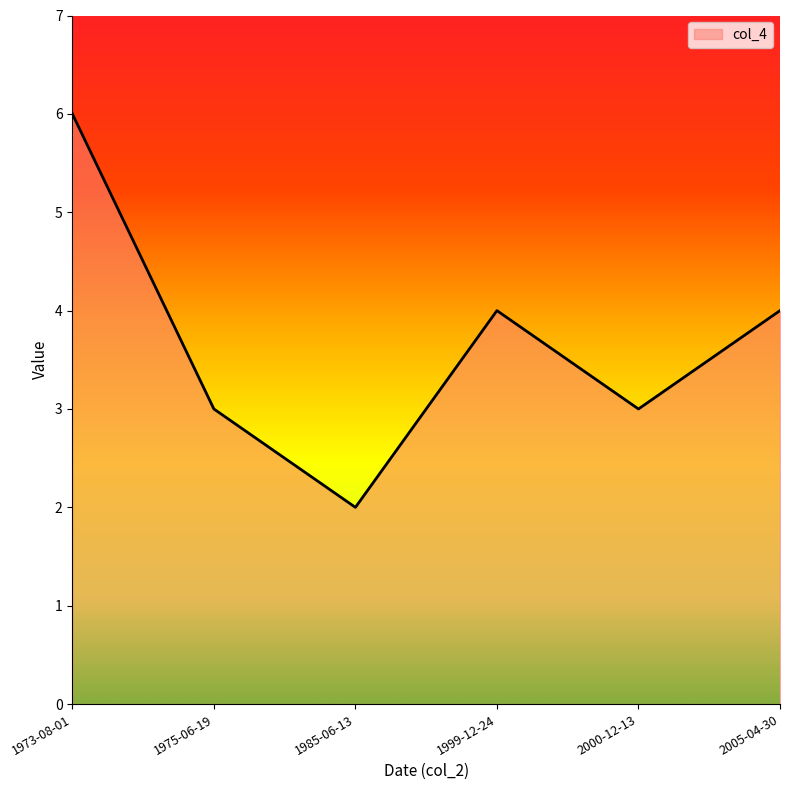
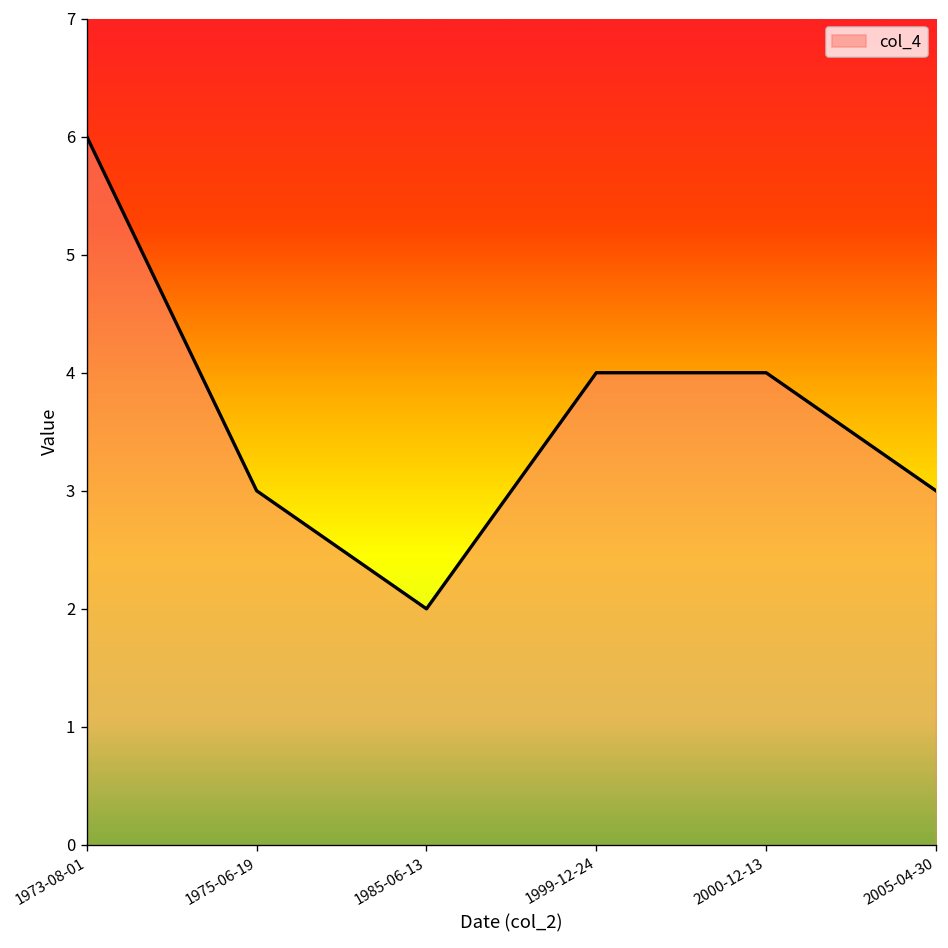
  {
    "1973-08-01": 6,
    "1975-06-19": 3,
    "1985-06-13": 2,
    "1999-12-24": 4,
-   "2000-12-13": 3,
-   "2005-04-30": 4
+   "2000-12-13": 4,
+   "2005-04-30": 3
  }
